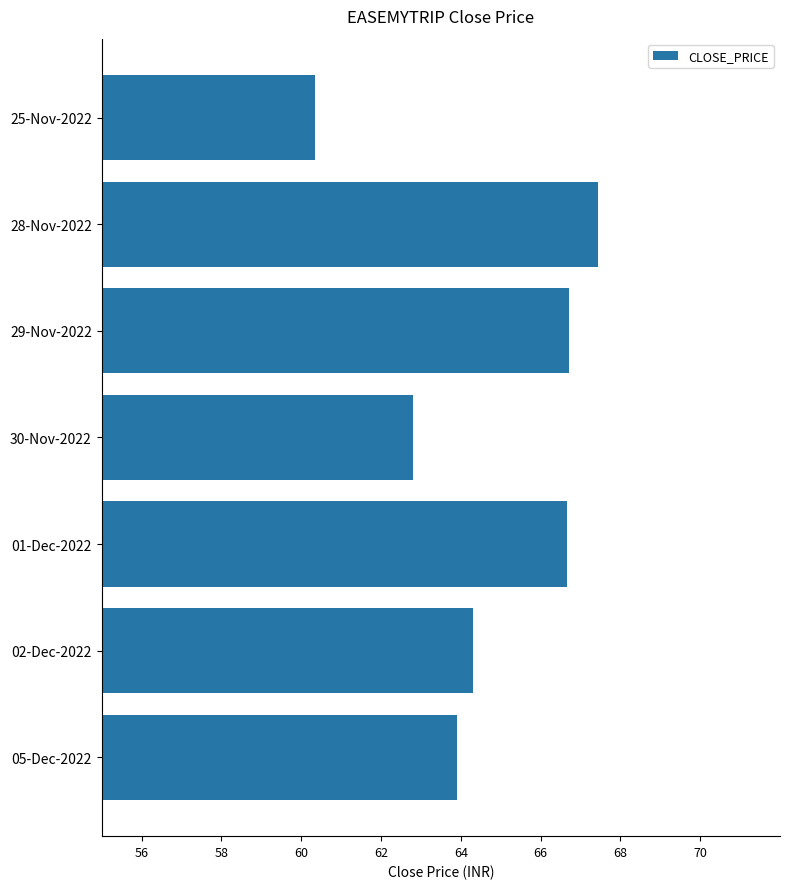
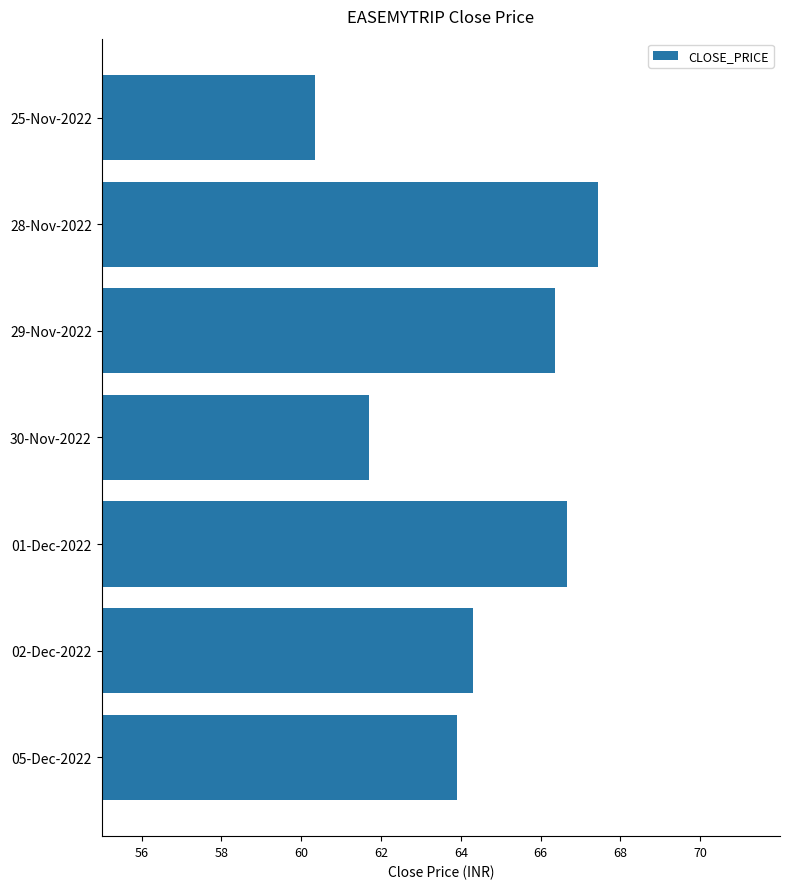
  {
    "25-Nov-2022": 60.4,
    "28-Nov-2022": 67.5,
-   "29-Nov-2022": 66.7,
-   "30-Nov-2022": 62.8,
+   "29-Nov-2022": 66.4,
+   "30-Nov-2022": 61.7,
    "01-Dec-2022": 66.7,
    "02-Dec-2022": 64.3,
    "05-Dec-2022": 63.9
  }
